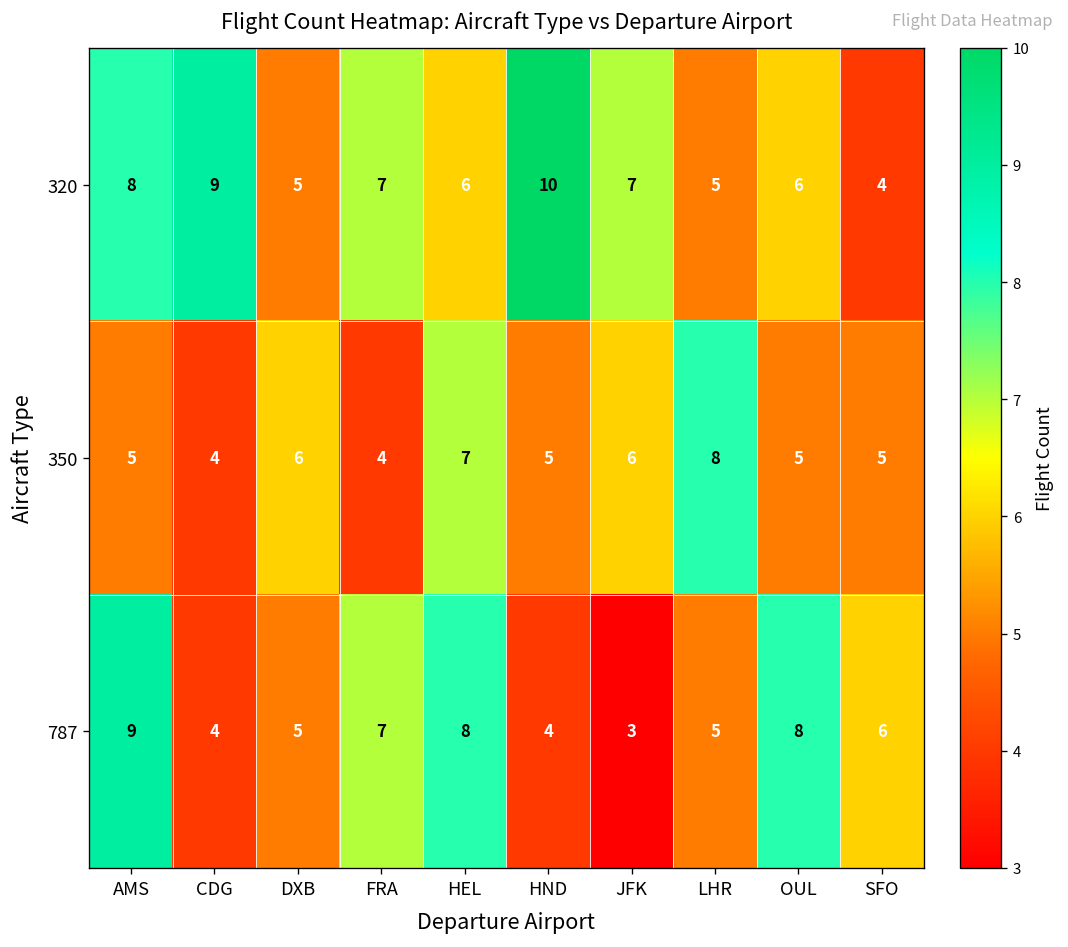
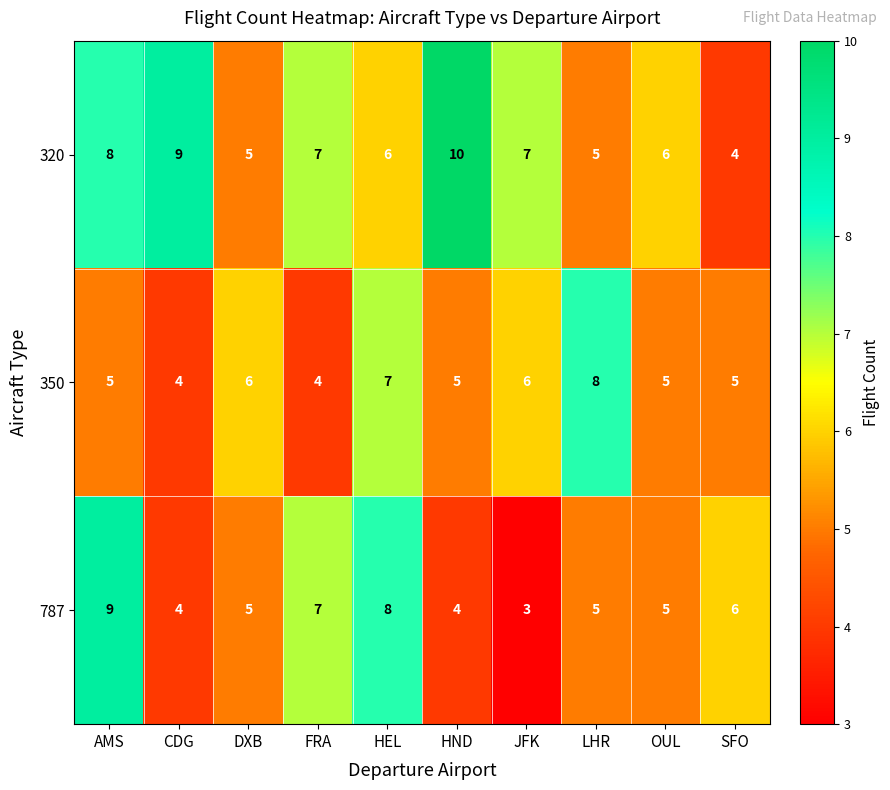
  {
    "320": {
      "AMS": 8,
      "CDG": 9,
      "DXB": 5,
      "FRA": 7,
      "HEL": 6,
      "HND": 10,
      "JFK": 7,
      "LHR": 5,
      "OUL": 6,
      "SFO": 4
    },
    "350": {
      "AMS": 5,
      "CDG": 4,
      "DXB": 6,
      "FRA": 4,
      "HEL": 7,
      "HND": 5,
      "JFK": 6,
      "LHR": 8,
      "OUL": 5,
      "SFO": 5
    },
    "787": {
      "AMS": 9,
      "CDG": 4,
      "DXB": 5,
      "FRA": 7,
      "HEL": 8,
      "HND": 4,
      "JFK": 3,
      "LHR": 5,
-     "OUL": 8,
+     "OUL": 5,
      "SFO": 6
    }
  }
